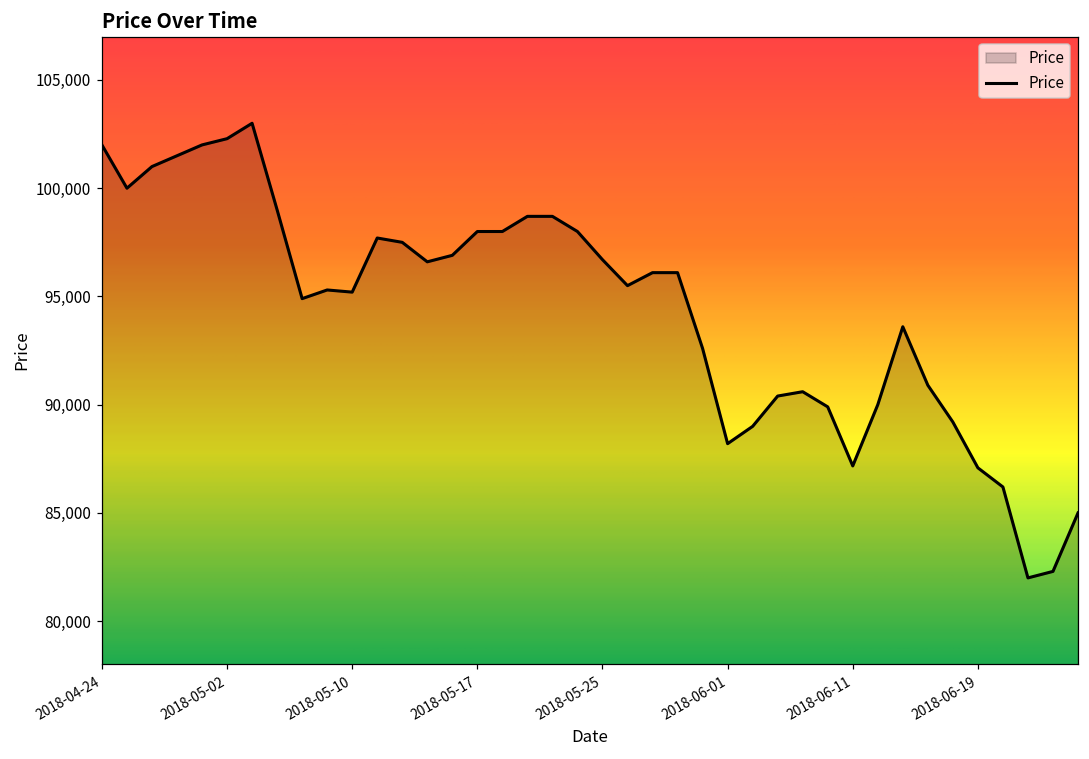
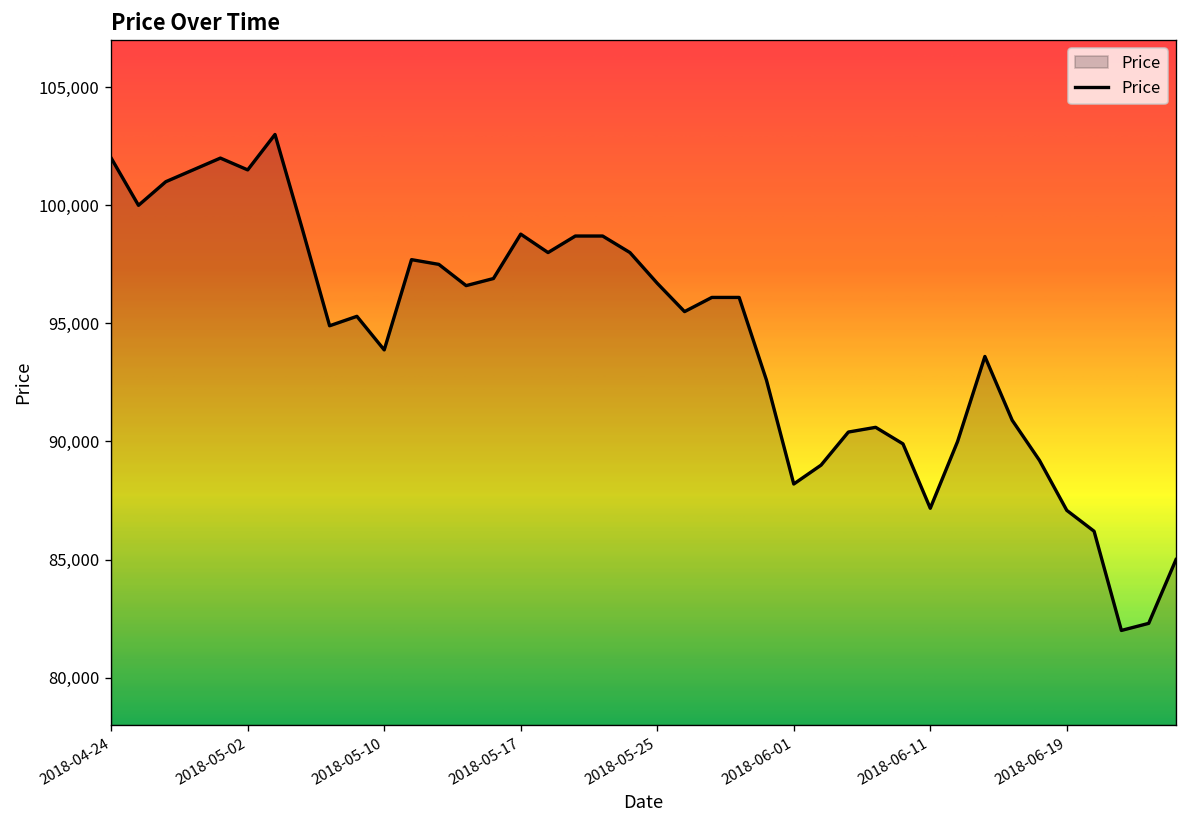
  {
    "2018-04-24": "102,000",
-   "2018-05-02": "102,300",
-   "2018-05-10": "95,200",
-   "2018-05-17": "98,000",
+   "2018-05-02": "101,500",
+   "2018-05-10": "93,900",
+   "2018-05-17": "98,800",
    "2018-05-25": "96,700",
    "2018-06-01": "88,200",
    "2018-06-11": "87,200",
    "2018-06-19": "87,100"
  }
